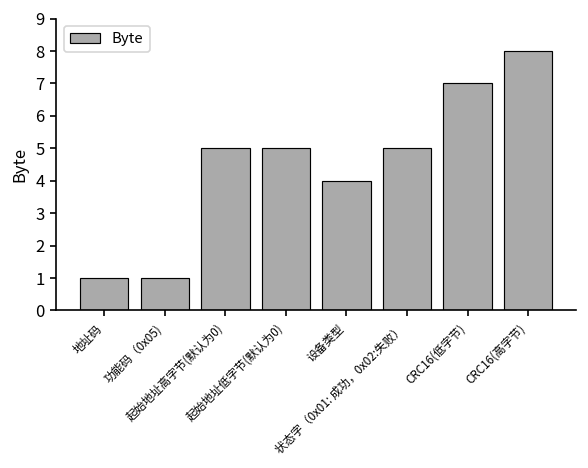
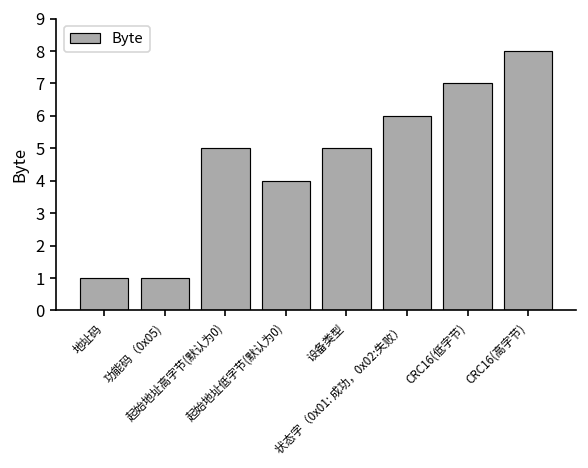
  {
    "地址码": 1,
    "功能码（0x05)": 1,
    "起始地址高字节(默认为0)": 5,
-   "起始地址低字节(默认为0)": 5,
-   "设备类型": 4,
-   "状态字（0x01: 成功，0x02:失败）": 5,
+   "起始地址低字节(默认为0)": 4,
+   "设备类型": 5,
+   "状态字（0x01: 成功，0x02:失败）": 6,
    "CRC16(低字节)": 7,
    "CRC16(高字节)": 8
  }
